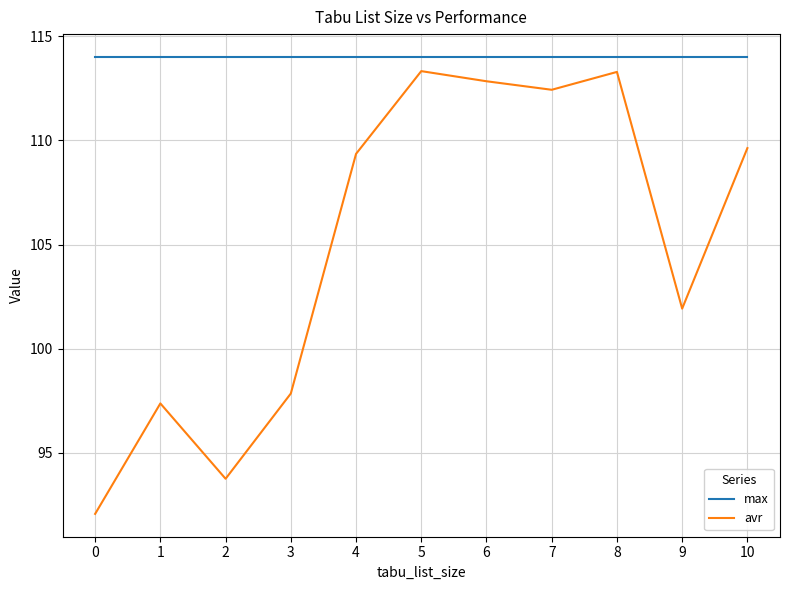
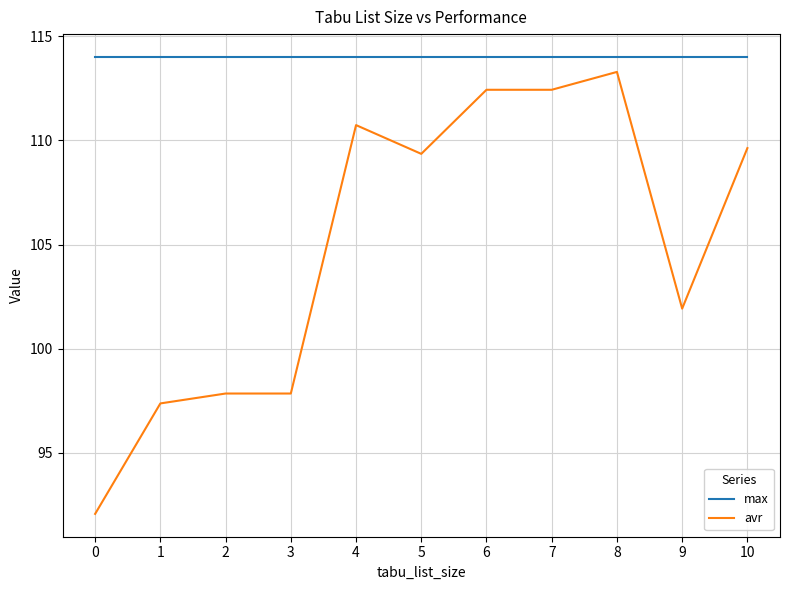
  {
    "max": {
      "0": 114.0,
      "1": 114.0,
      "2": 114.0,
      "3": 114.0,
      "4": 114.0,
      "5": 114.0,
      "6": 114.0,
      "7": 114.0,
      "8": 114.0,
      "9": 114.0,
      "10": 114.0
    },
    "avr": {
      "0": 92.1,
      "1": 97.4,
-     "2": 93.8,
+     "2": 97.9,
      "3": 97.9,
-     "4": 109.4,
-     "5": 113.3,
-     "6": 112.8,
+     "4": 110.7,
+     "5": 109.4,
+     "6": 112.4,
      "7": 112.4,
      "8": 113.3,
      "9": 101.9,
      "10": 109.6
    }
  }
